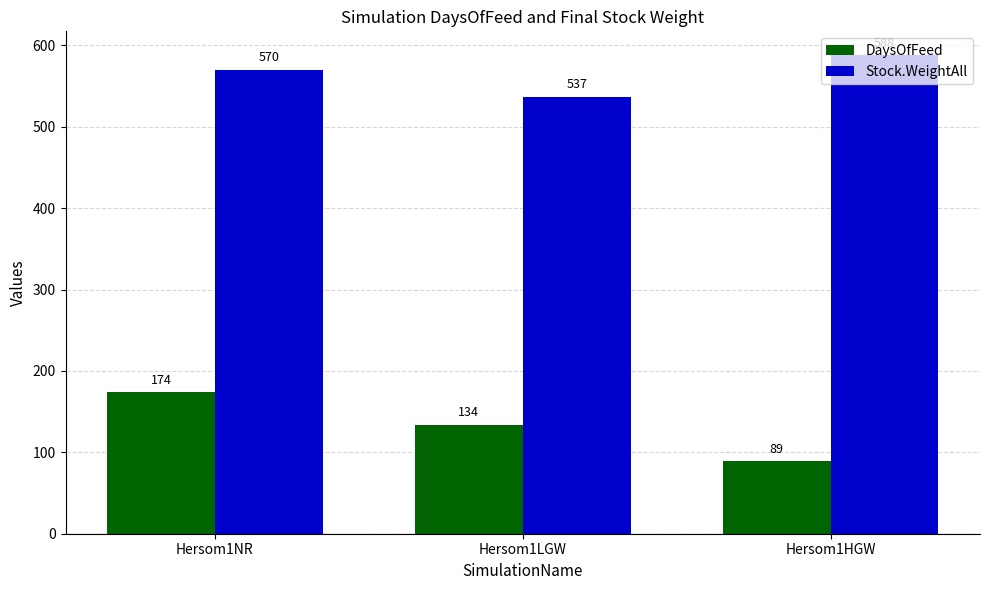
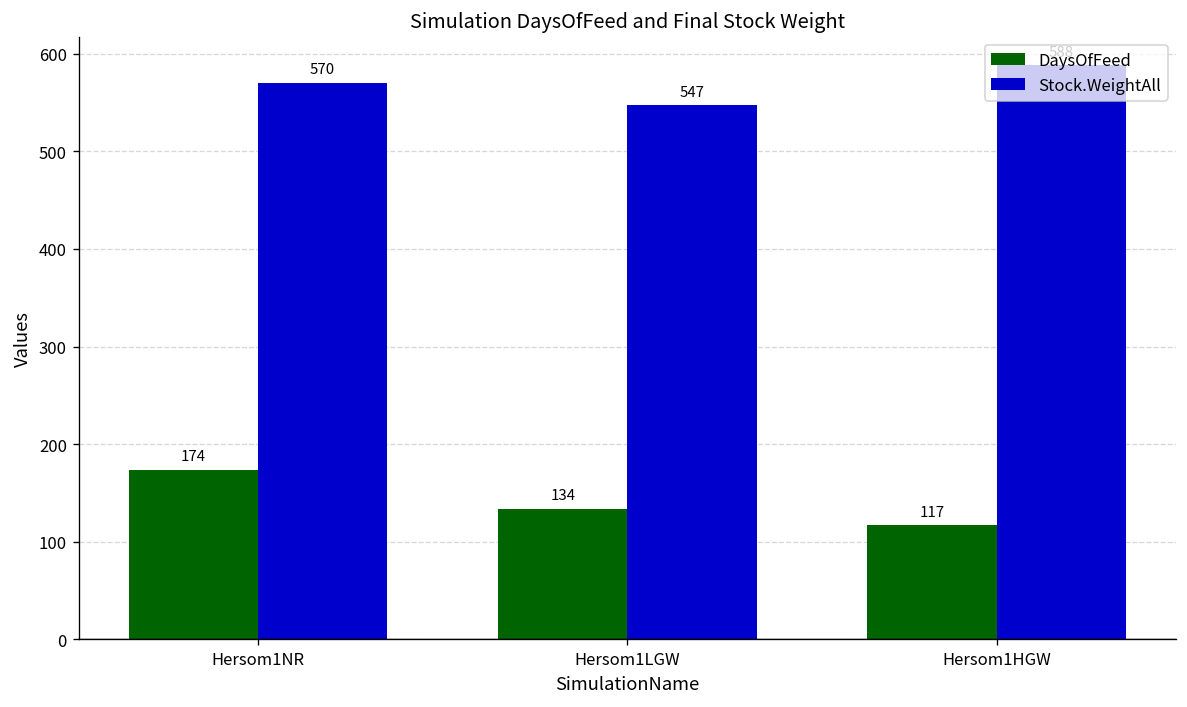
  {
    "DaysOfFeed": {
      "Hersom1NR": 174,
      "Hersom1LGW": 134,
-     "Hersom1HGW": 89
+     "Hersom1HGW": 117
    },
    "Stock.WeightAll": {
      "Hersom1NR": 570,
-     "Hersom1LGW": 537
+     "Hersom1LGW": 547
    }
  }
